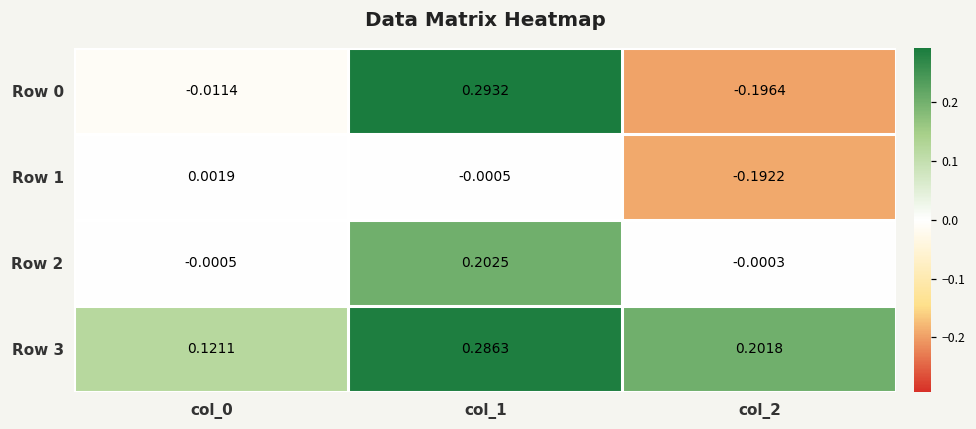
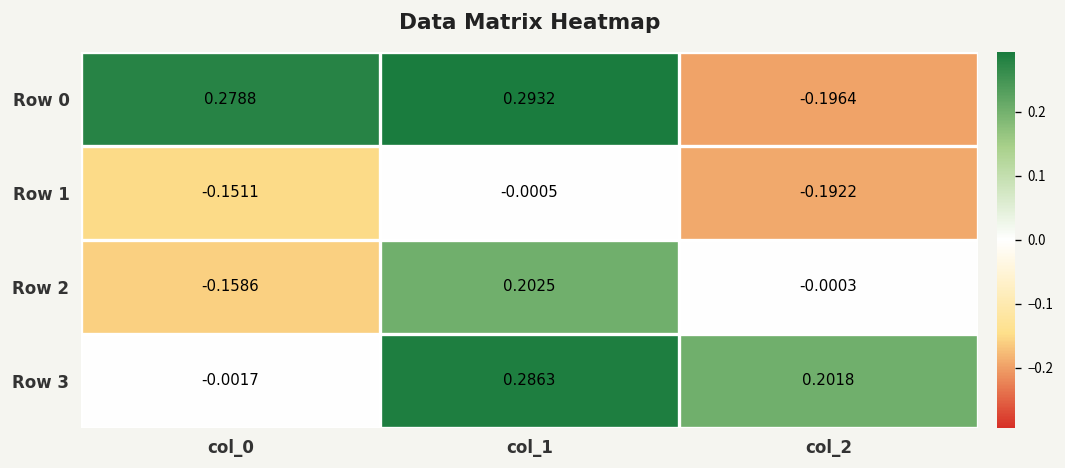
  {
    "Row 0": {
-     "col_0": -0.0114,
+     "col_0": 0.2788,
      "col_1": 0.2932,
      "col_2": -0.1964
    },
    "Row 1": {
-     "col_0": 0.0019,
+     "col_0": -0.1511,
      "col_1": -0.0005,
      "col_2": -0.1922
    },
    "Row 2": {
-     "col_0": -0.0005,
+     "col_0": -0.1586,
      "col_1": 0.2025,
      "col_2": -0.0003
    },
    "Row 3": {
-     "col_0": 0.1211,
+     "col_0": -0.0017,
      "col_1": 0.2863,
      "col_2": 0.2018
    }
  }
